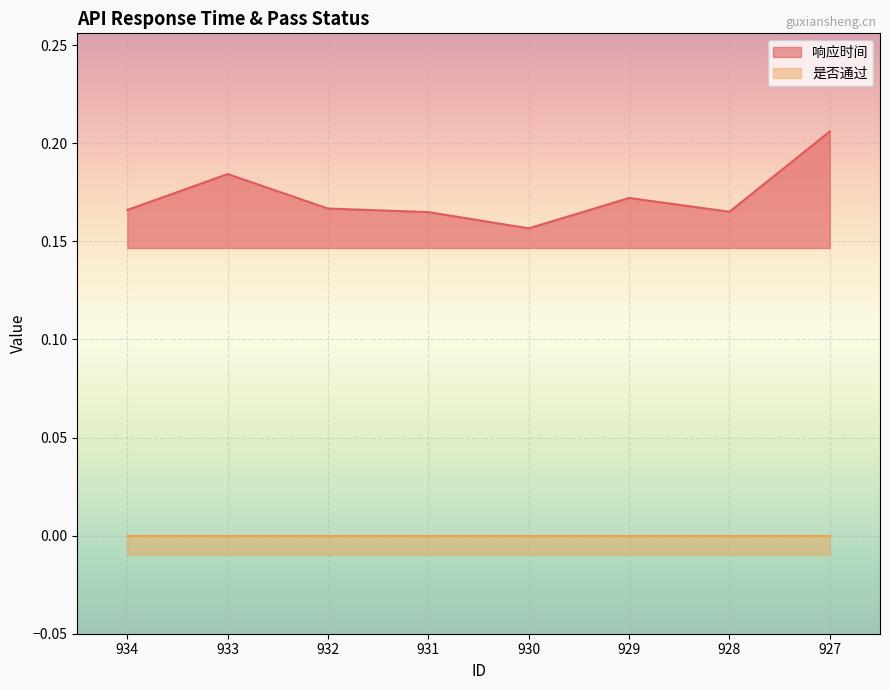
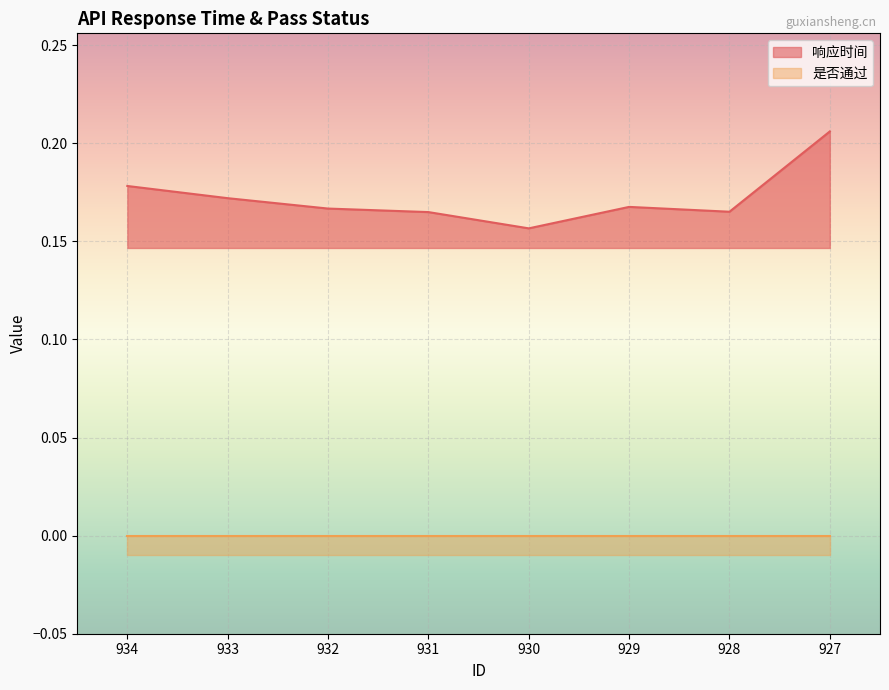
  {
    "响应时间": {
-     "934": 0.166,
-     "933": 0.184,
+     "934": 0.178,
+     "933": 0.172,
      "932": 0.167,
      "931": 0.165,
      "930": 0.157,
-     "929": 0.172,
+     "929": 0.168,
      "928": 0.165,
      "927": 0.206
    },
    "是否通过": {
      "934": 0.000,
      "933": 0.000,
      "932": 0.000,
      "931": 0.000,
      "930": 0.000,
      "929": 0.000,
      "928": 0.000,
      "927": 0.000
    }
  }
